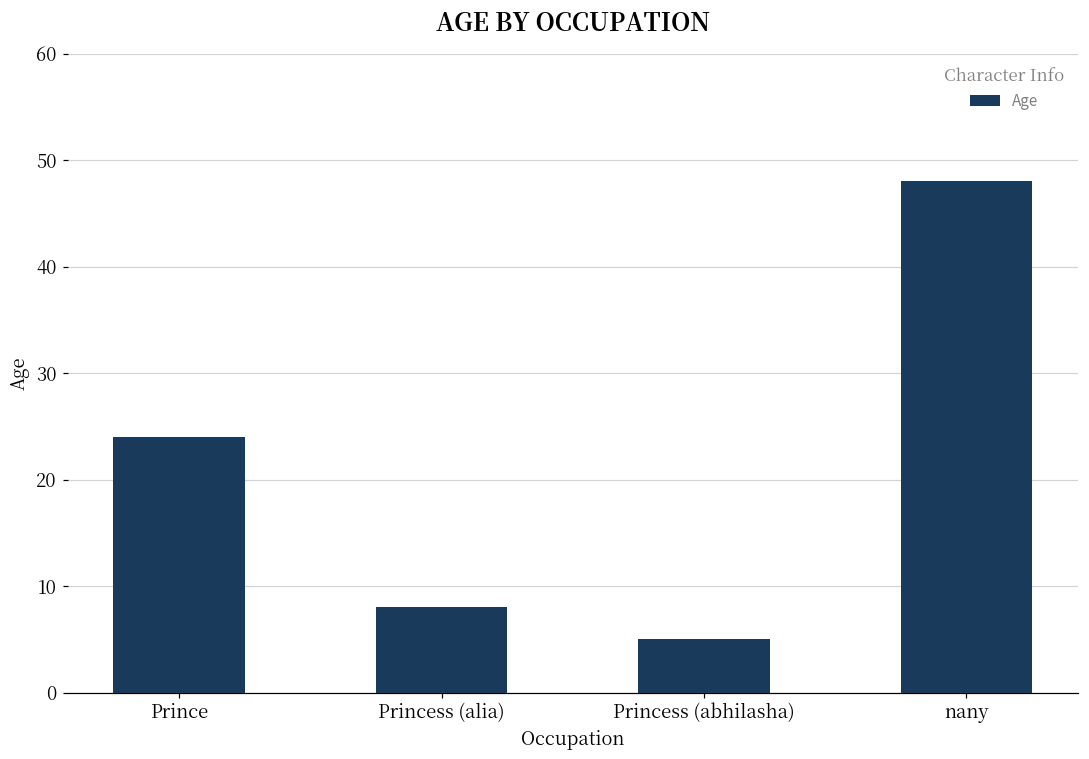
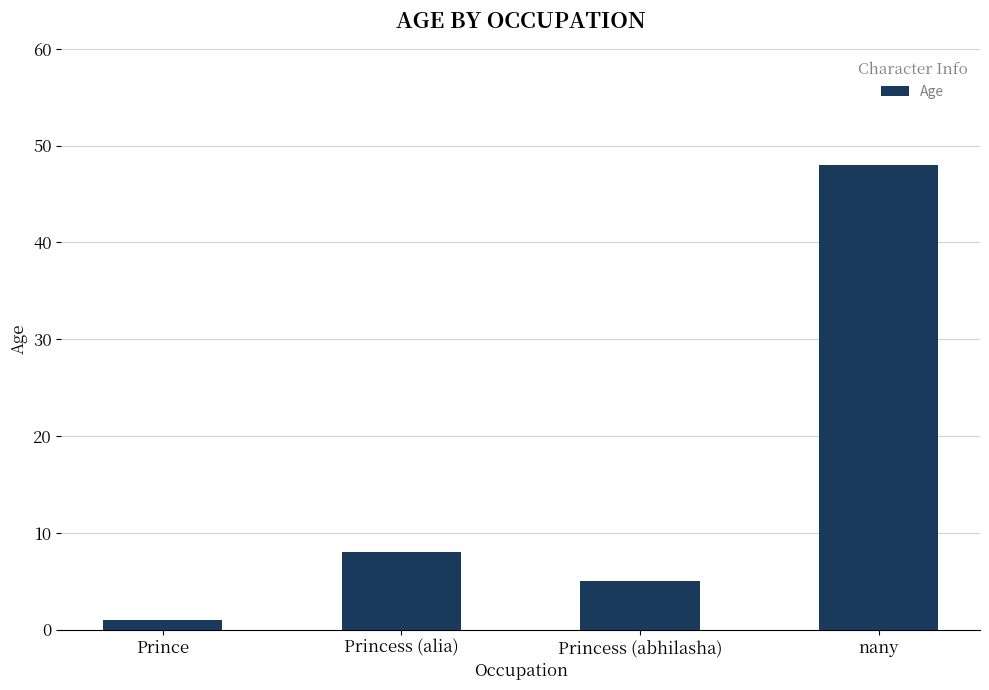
  {
-   "Prince": 24,
+   "Prince": 1,
    "Princess (alia)": 8,
    "Princess (abhilasha)": 5,
    "nany": 48
  }
